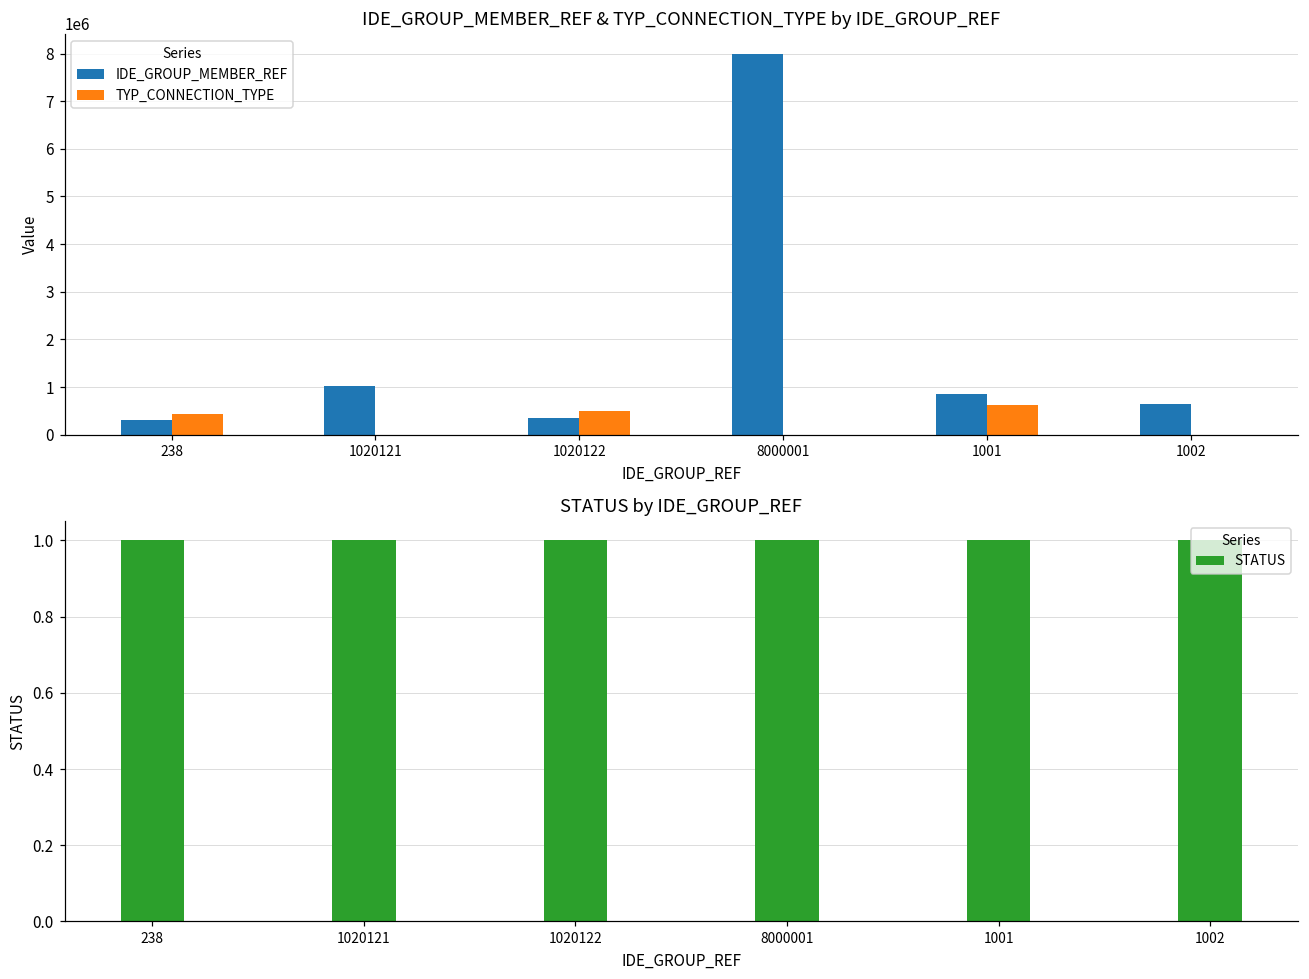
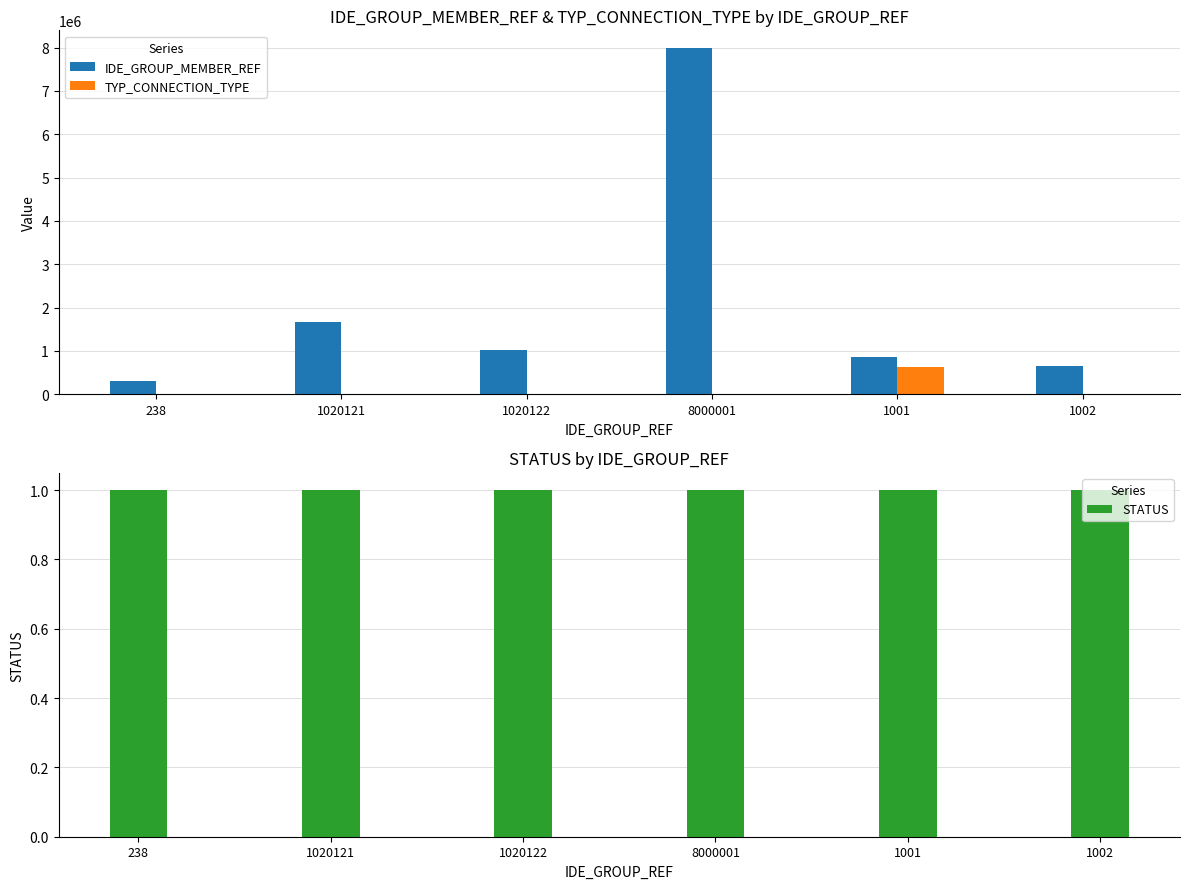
  {
    "IDE_GROUP_MEMBER_REF & TYP_CONNECTION_TYPE by IDE_GROUP_REF": {
      "IDE_GROUP_MEMBER_REF": {
        "238": 300000,
-       "1020121": 1000000,
-       "1020122": 400000,
+       "1020121": 1700000,
+       "1020122": 1000000,
        "8000001": 8000000,
        "1001": 800000,
        "1002": 600000
      },
      "TYP_CONNECTION_TYPE": {
-       "238": 400000,
-       "1020122": 500000,
+       "238": 0,
+       "1020122": 0,
        "1001": 600000
      }
    },
    "STATUS by IDE_GROUP_REF": {
      "238": 1.00,
      "1020121": 1.00,
      "1020122": 1.00,
      "8000001": 1.00,
      "1001": 1.00
    }
  }
